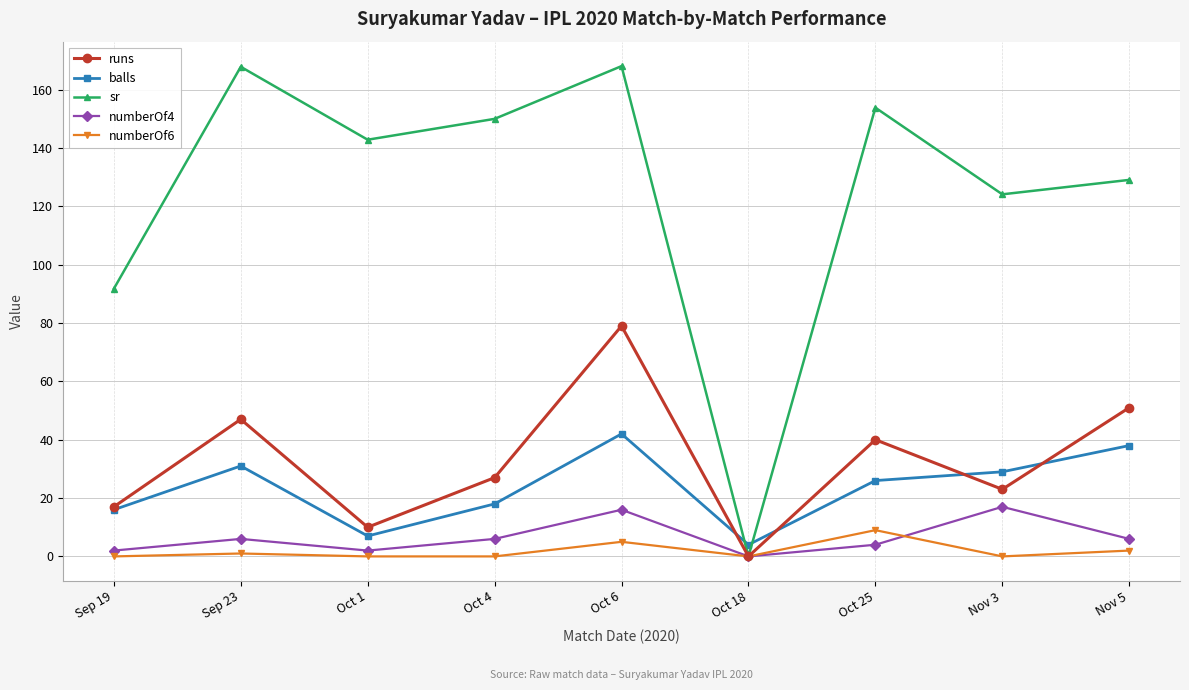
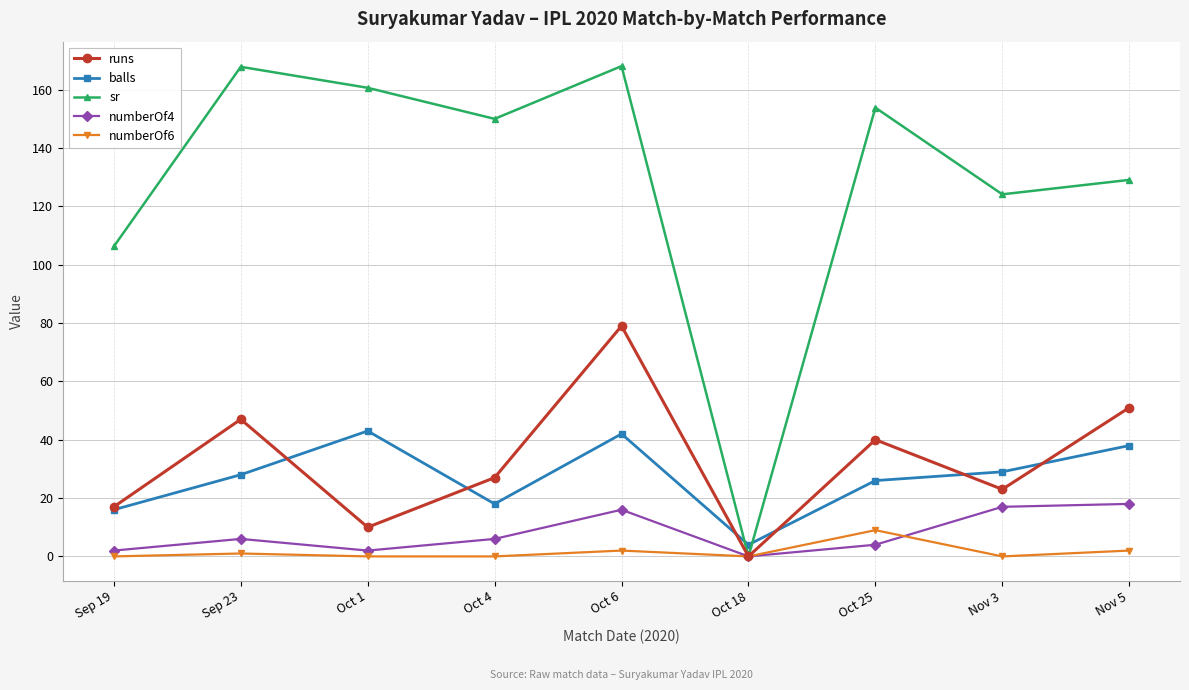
  {
    "runs": {
      "Sep 19": 17,
      "Sep 23": 47,
      "Oct 1": 10,
      "Oct 4": 27,
      "Oct 6": 79,
      "Oct 25": 40,
      "Nov 3": 23,
      "Nov 5": 51
    },
    "balls": {
      "Sep 19": 16,
-     "Sep 23": 31,
-     "Oct 1": 7,
+     "Sep 23": 28,
+     "Oct 1": 43,
      "Oct 4": 18,
      "Oct 6": 42,
      "Oct 18": 4,
      "Oct 25": 26,
      "Nov 3": 29,
      "Nov 5": 38
    },
    "sr": {
-     "Sep 19": 92,
+     "Sep 19": 106,
      "Sep 23": 168,
-     "Oct 1": 143,
+     "Oct 1": 161,
      "Oct 4": 150,
      "Oct 6": 168,
      "Oct 25": 154,
      "Nov 3": 124,
      "Nov 5": 129
    },
    "numberOf4": {
      "Sep 19": 2,
      "Sep 23": 6,
      "Oct 1": 2,
      "Oct 4": 6,
      "Oct 6": 16,
      "Oct 25": 4,
      "Nov 3": 17,
-     "Nov 5": 6
+     "Nov 5": 18
    },
    "numberOf6": {
      "Sep 19": 0,
      "Sep 23": 1,
      "Oct 1": 0,
      "Oct 4": 0,
-     "Oct 6": 5,
+     "Oct 6": 2,
      "Oct 25": 9,
      "Nov 3": 0,
      "Nov 5": 2
    }
  }
